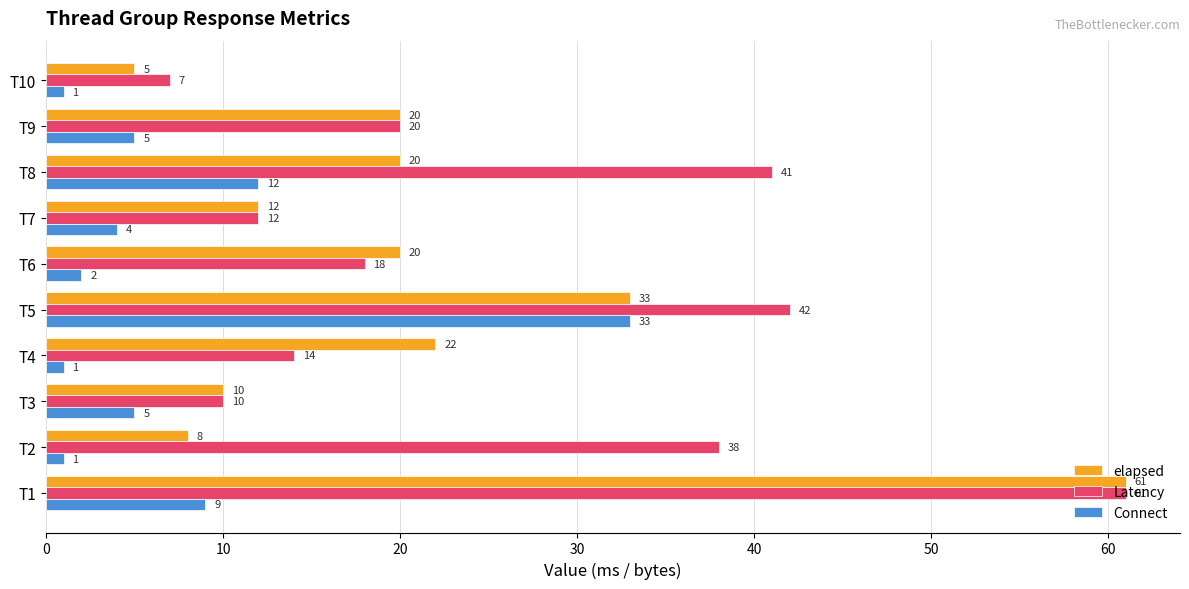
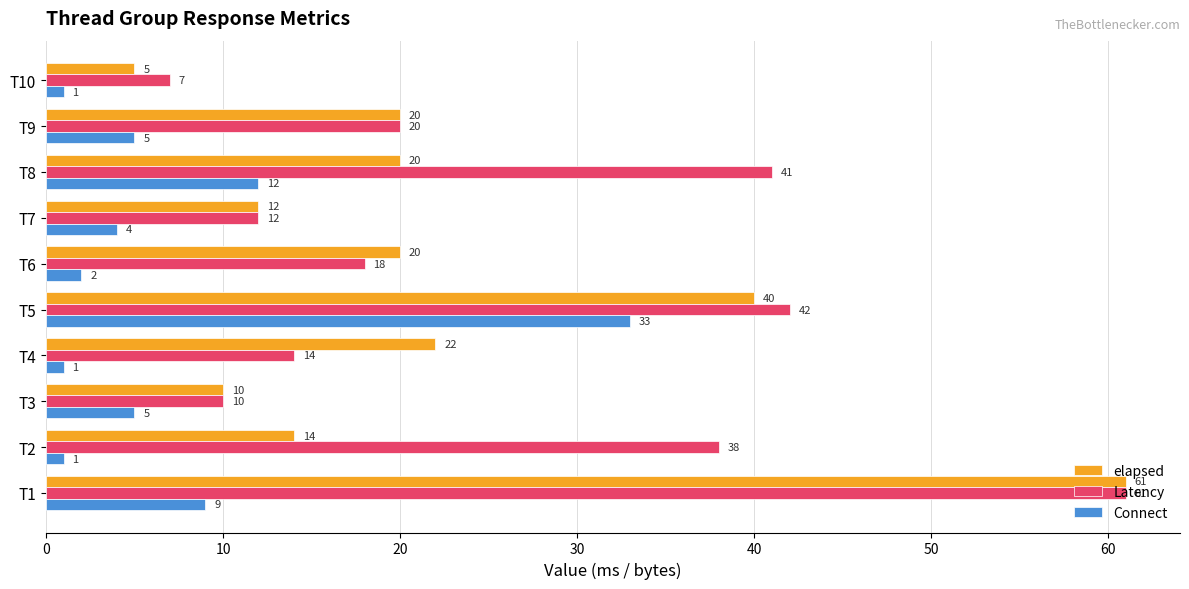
  {
    "elapsed": {
      "T10": 5,
      "T9": 20,
      "T8": 20,
      "T7": 12,
      "T6": 20,
-     "T5": 33,
+     "T5": 40,
      "T4": 22,
      "T3": 10,
-     "T2": 8,
+     "T2": 14,
      "T1": 61
    },
    "Latency": {
      "T10": 7,
      "T9": 20,
      "T8": 41,
      "T7": 12,
      "T6": 18,
      "T5": 42,
      "T4": 14,
      "T3": 10,
      "T2": 38,
      "T1": 61
    },
    "Connect": {
      "T10": 1,
      "T9": 5,
      "T8": 12,
      "T7": 4,
      "T6": 2,
      "T5": 33,
      "T4": 1,
      "T3": 5,
      "T2": 1,
      "T1": 9
    }
  }
